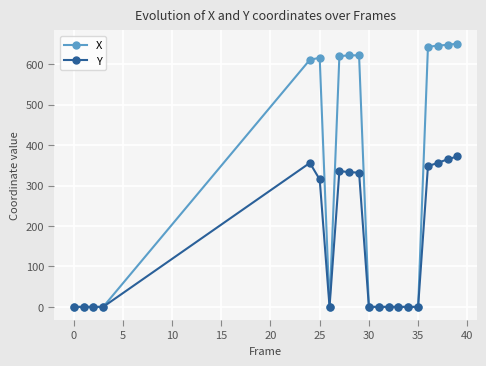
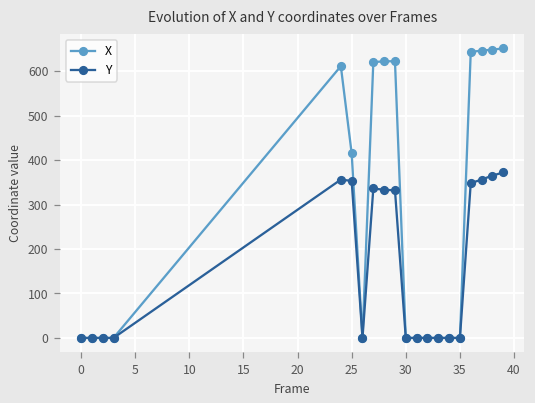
  {
    "X": {
-     "25": 620
+     "25": 420
    },
    "Y": {
-     "25": 320
+     "25": 350
    }
  }
